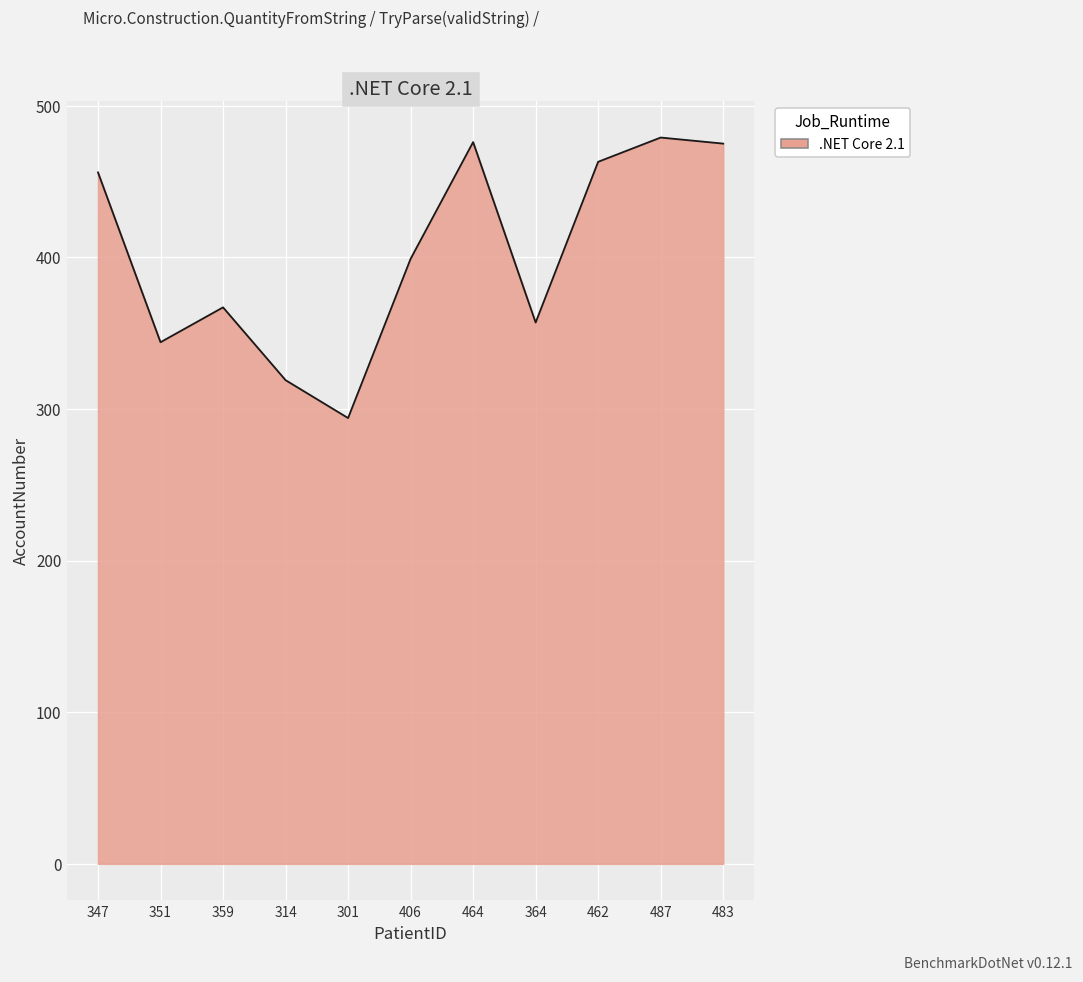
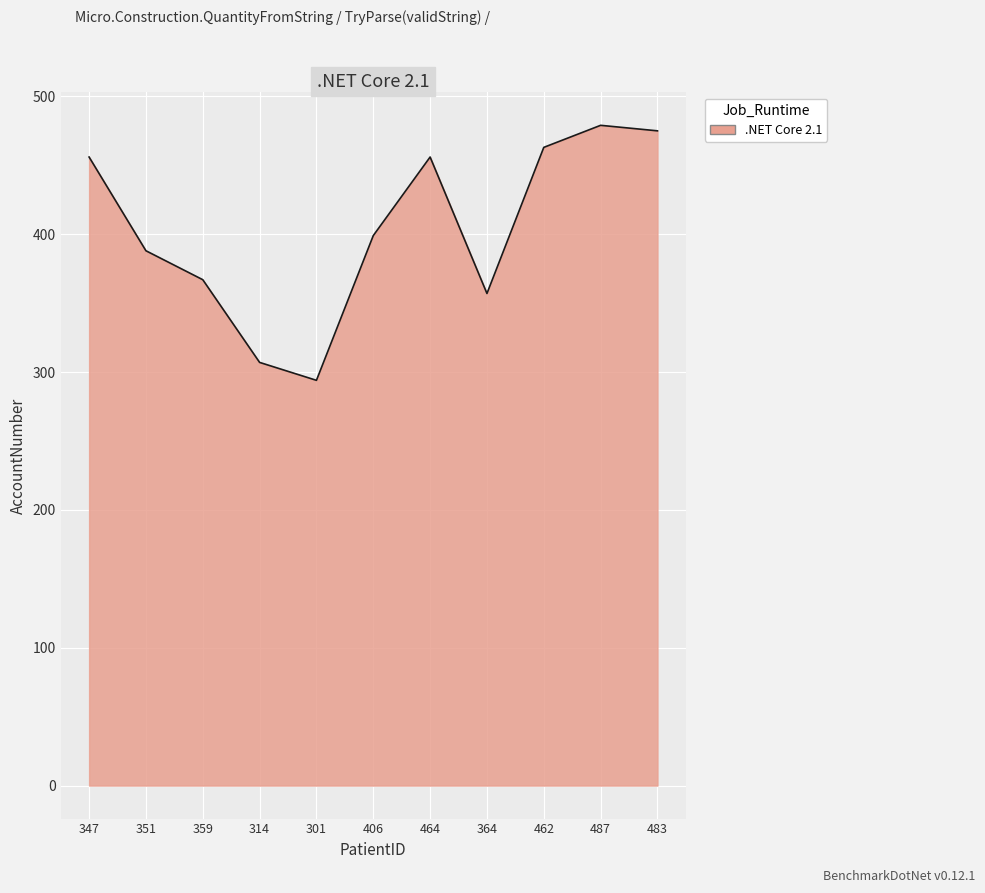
  {
    "347": 456,
-   "351": 344,
+   "351": 388,
    "359": 367,
-   "314": 319,
+   "314": 307,
    "301": 294,
    "406": 399,
-   "464": 476,
+   "464": 456,
    "364": 357,
    "462": 463,
    "487": 479,
    "483": 475
  }
